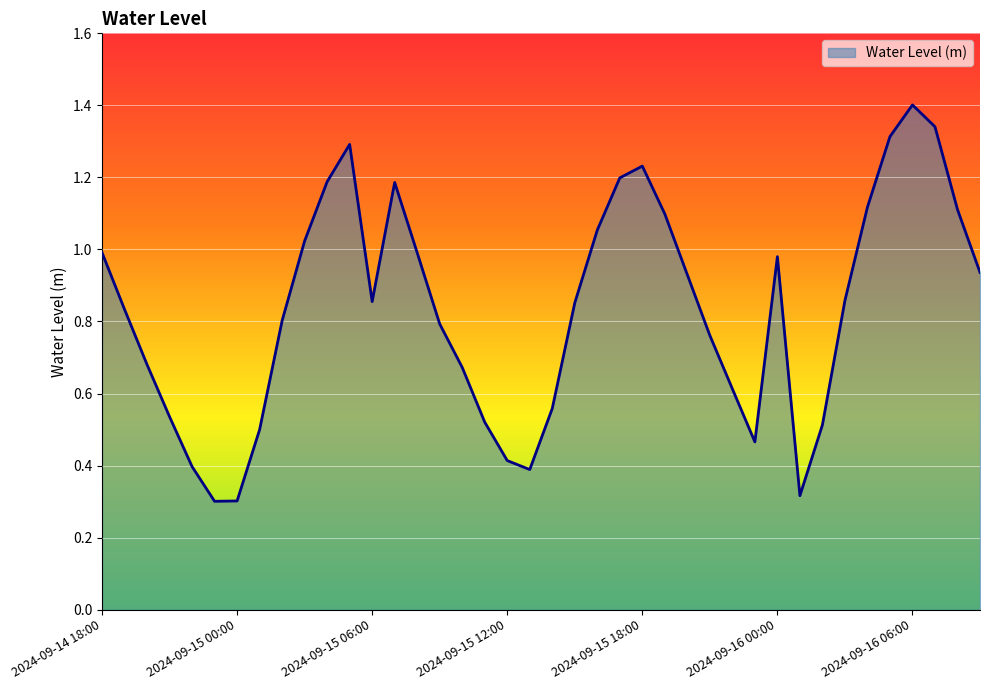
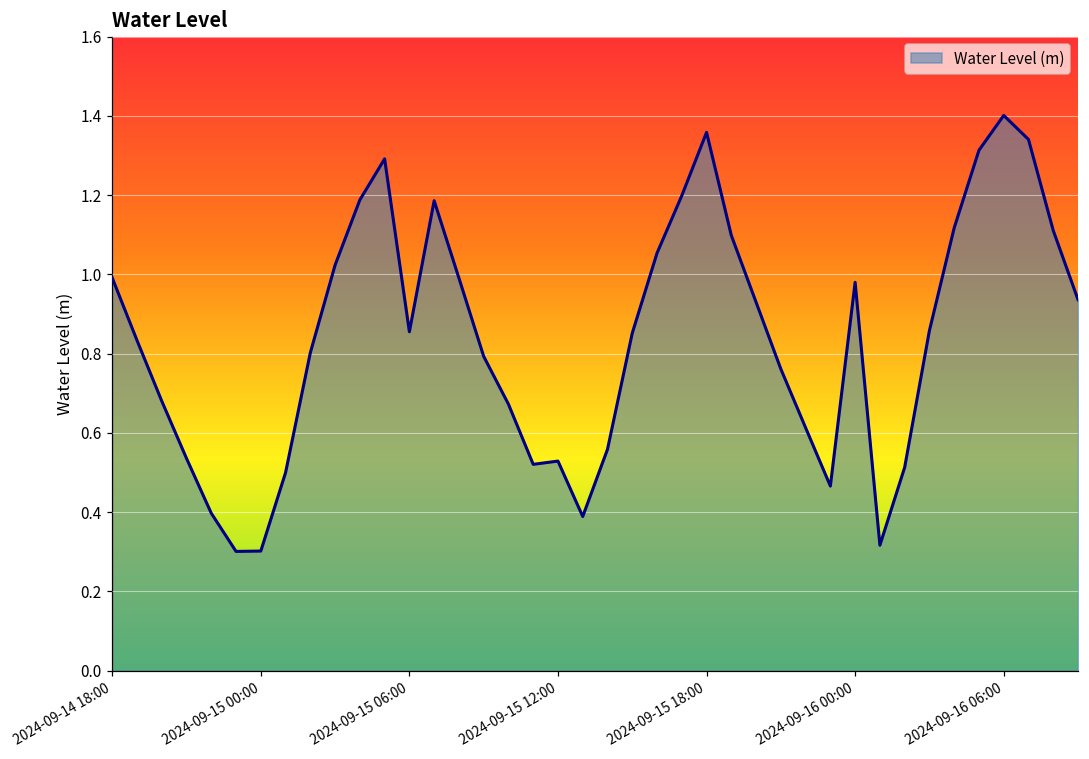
  {
    "2024-09-14 18:00": 0.99,
    "2024-09-15 00:00": 0.30,
    "2024-09-15 06:00": 0.86,
-   "2024-09-15 12:00": 0.41,
-   "2024-09-15 18:00": 1.23,
+   "2024-09-15 12:00": 0.53,
+   "2024-09-15 18:00": 1.36,
    "2024-09-16 00:00": 0.98,
    "2024-09-16 06:00": 1.40
  }
